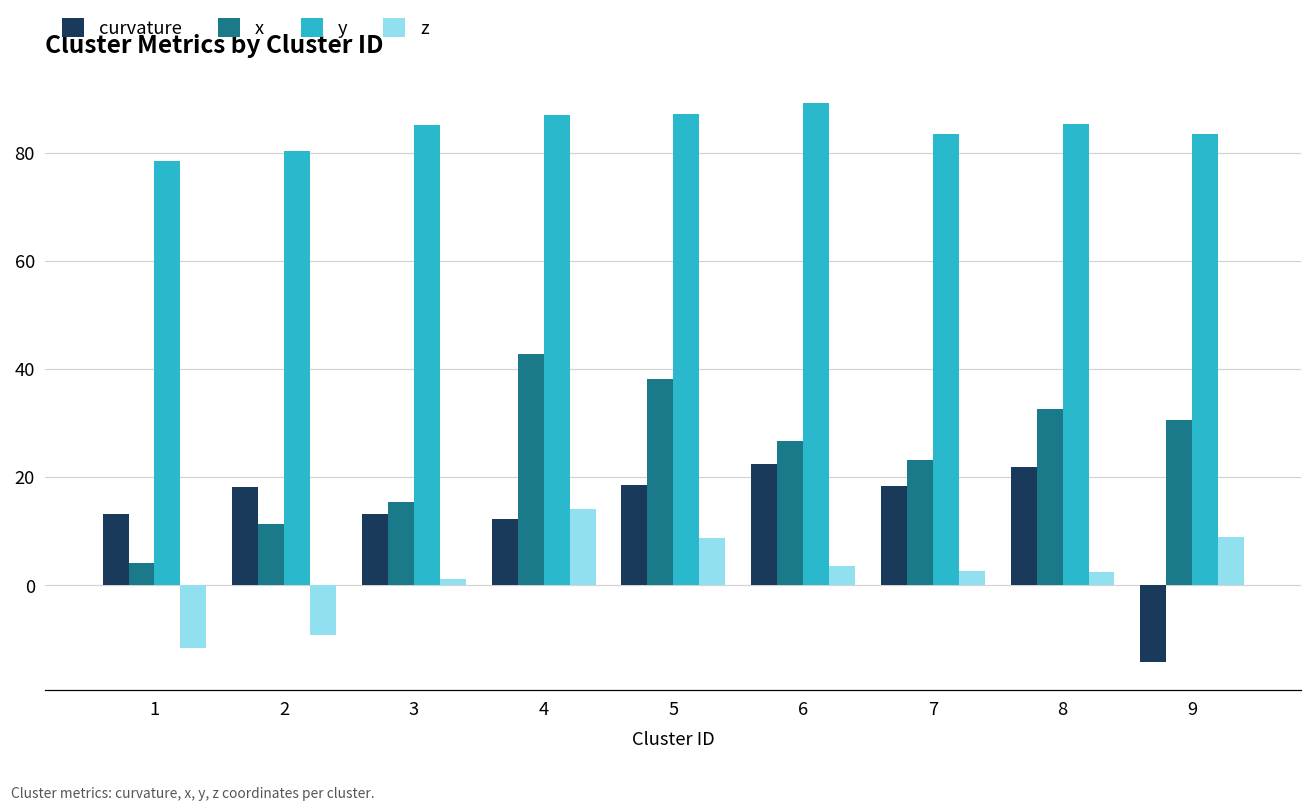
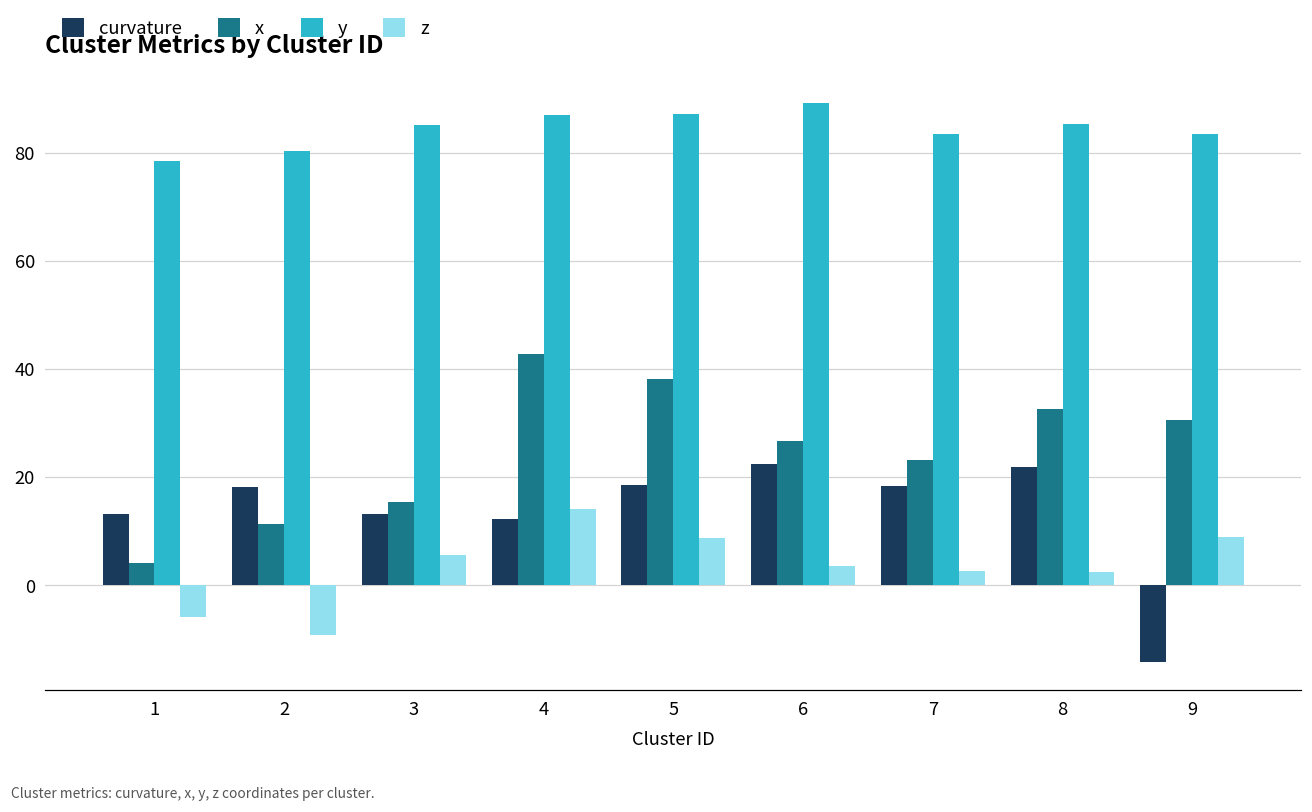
  {
    "curvature": {
      "1": 13,
      "2": 18,
      "3": 13,
      "4": 12,
      "5": 19,
      "6": 22,
      "7": 18,
      "8": 22,
      "9": -14
    },
    "x": {
      "1": 4,
      "2": 11,
      "3": 15,
      "4": 43,
      "5": 38,
      "6": 27,
      "7": 23,
      "8": 33,
      "9": 31
    },
    "y": {
      "1": 78,
      "2": 80,
      "3": 85,
      "4": 87,
      "5": 87,
      "6": 89,
      "7": 83,
      "8": 85,
      "9": 83
    },
    "z": {
-     "1": -12,
+     "1": -6,
      "2": -9,
-     "3": 1,
+     "3": 6,
      "4": 14,
      "5": 9,
      "6": 4,
      "7": 3,
      "8": 3,
      "9": 9
    }
  }
